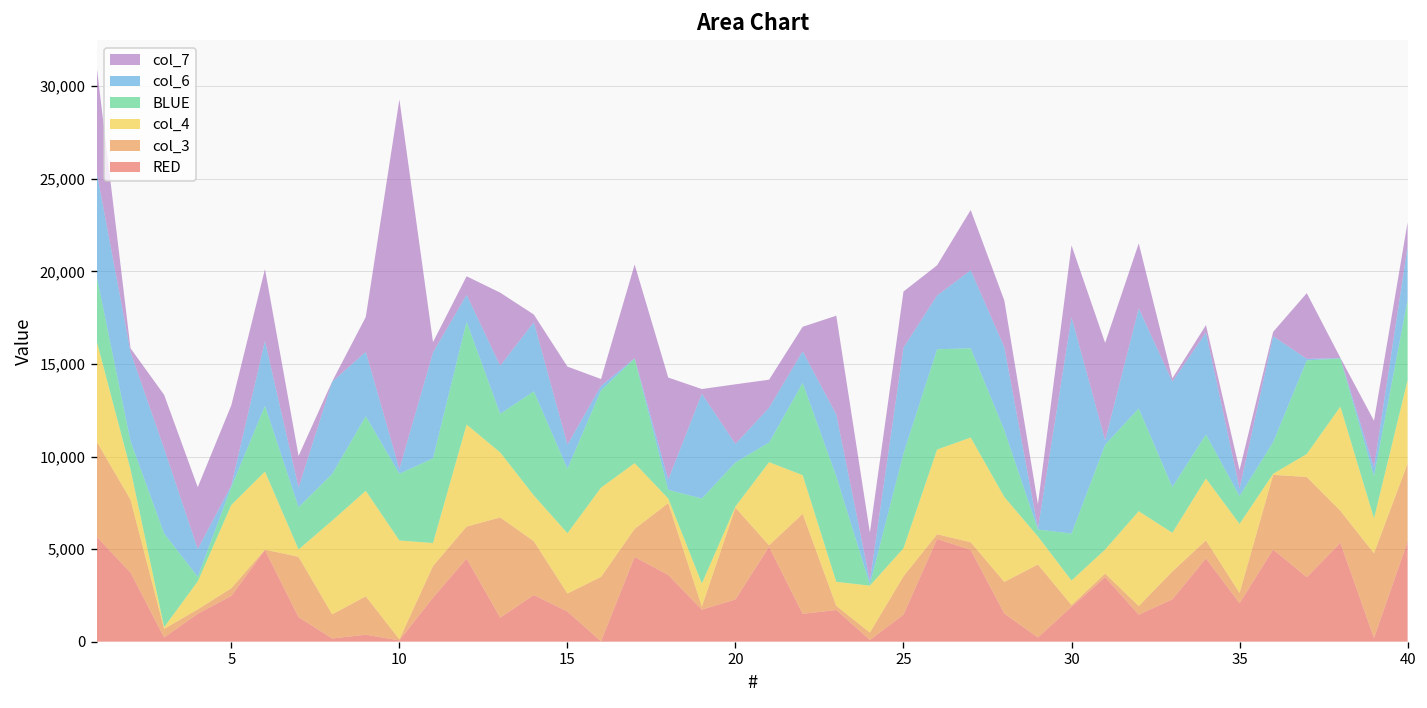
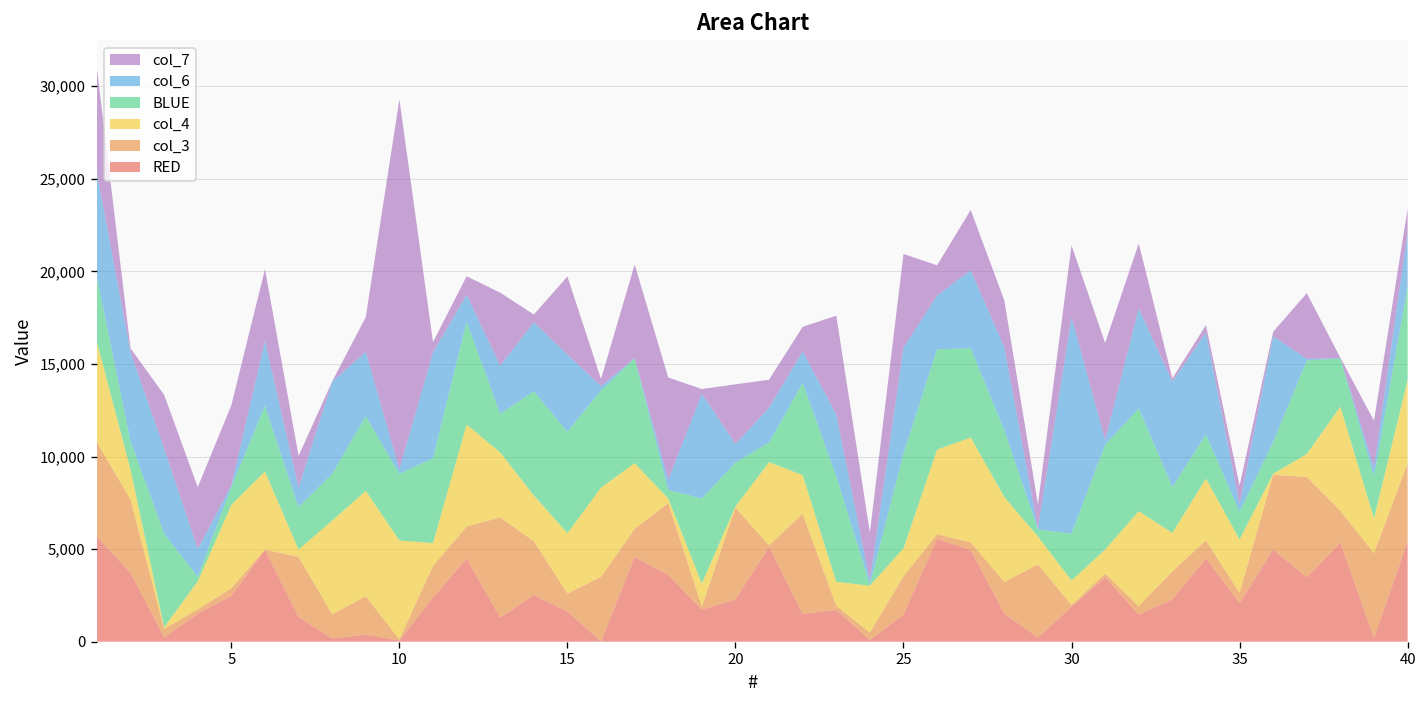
  {
    "col_4": {
      "5": "4,500",
      "10": "5,300",
      "15": "3,300",
      "25": "1,500",
      "30": "1,300",
-     "35": "3,700",
+     "35": "2,900",
      "40": "4,500"
    },
    "BLUE": {
      "10": "3,600",
-     "15": "3,500",
+     "15": "5,500",
      "20": "2,400",
      "25": "5,100",
      "30": "2,500",
      "35": "1,500",
-     "40": "4,300"
+     "40": "5,100"
    },
    "col_6": {
      "10": "300",
-     "15": "1,300",
+     "15": "4,200",
      "20": "1,000",
      "25": "5,700",
      "30": "11,700",
      "35": "400",
      "40": "2,900"
    },
    "col_7": {
      "5": "4,300",
      "10": "20,000",
      "15": "4,200",
      "20": "3,200",
-     "25": "3,000",
+     "25": "5,100",
      "30": "3,900",
      "35": "1,000",
      "40": "1,300"
    }
  }
